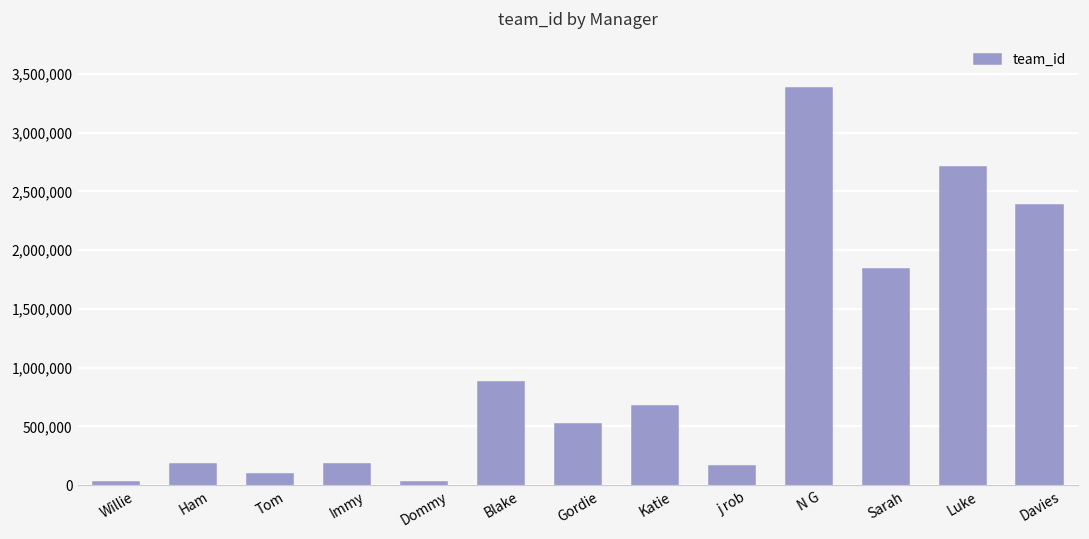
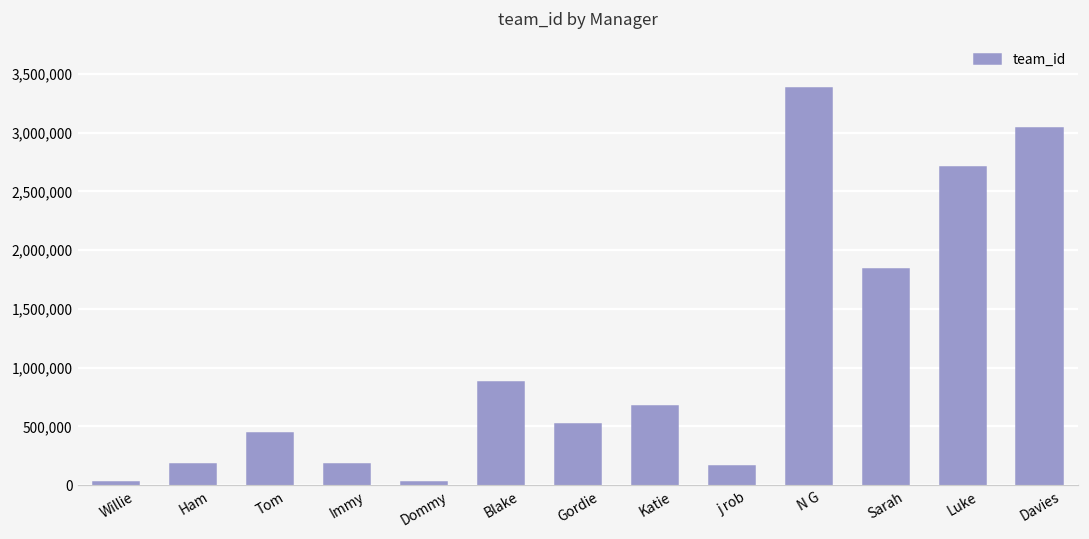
  {
    "Willie": "20,000",
    "Ham": "180,000",
-   "Tom": "90,000",
+   "Tom": "440,000",
    "Immy": "180,000",
    "Dommy": "30,000",
    "Blake": "880,000",
    "Gordie": "520,000",
    "Katie": "670,000",
    "j rob": "170,000",
    "N G": "3,380,000",
    "Sarah": "1,840,000",
    "Luke": "2,710,000",
-   "Davies": "2,380,000"
+   "Davies": "3,040,000"
  }
